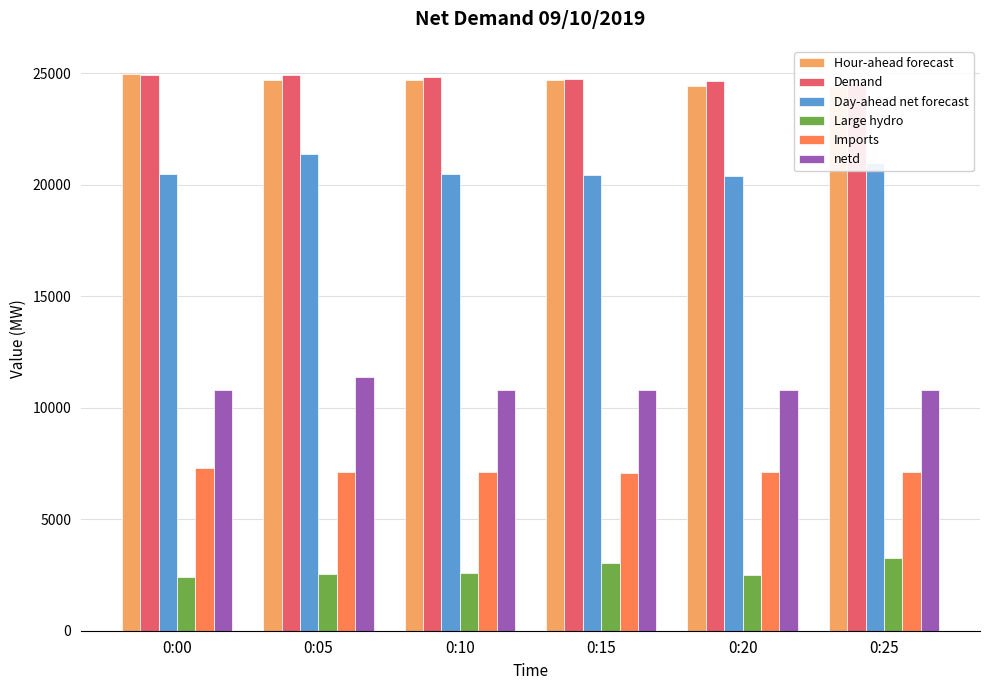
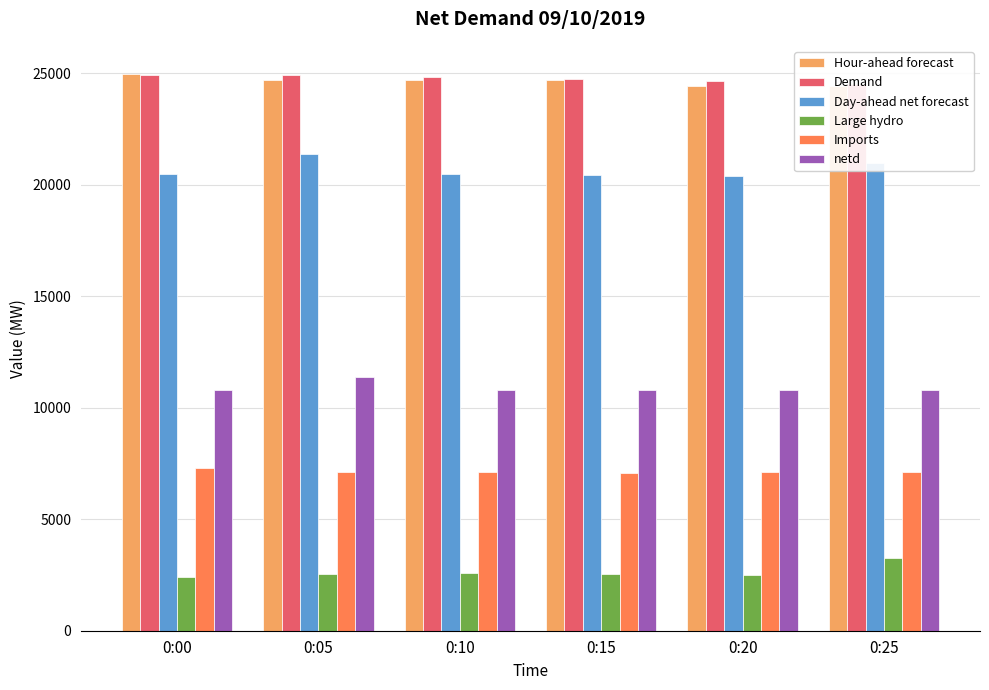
  {
    "Day-ahead net forecast": {
      "0:00": 20500,
      "0:05": 21400,
      "0:10": 20500,
      "0:15": 20400,
      "0:20": 20400
    },
    "Large hydro": {
      "0:00": 2400,
      "0:05": 2600,
      "0:10": 2600,
-     "0:15": 3000,
+     "0:15": 2500,
      "0:20": 2500,
      "0:25": 3200
    },
    "netd": {
      "0:00": 10800,
      "0:05": 11400,
      "0:10": 10800,
      "0:15": 10800,
      "0:20": 10800,
      "0:25": 10800
    }
  }
